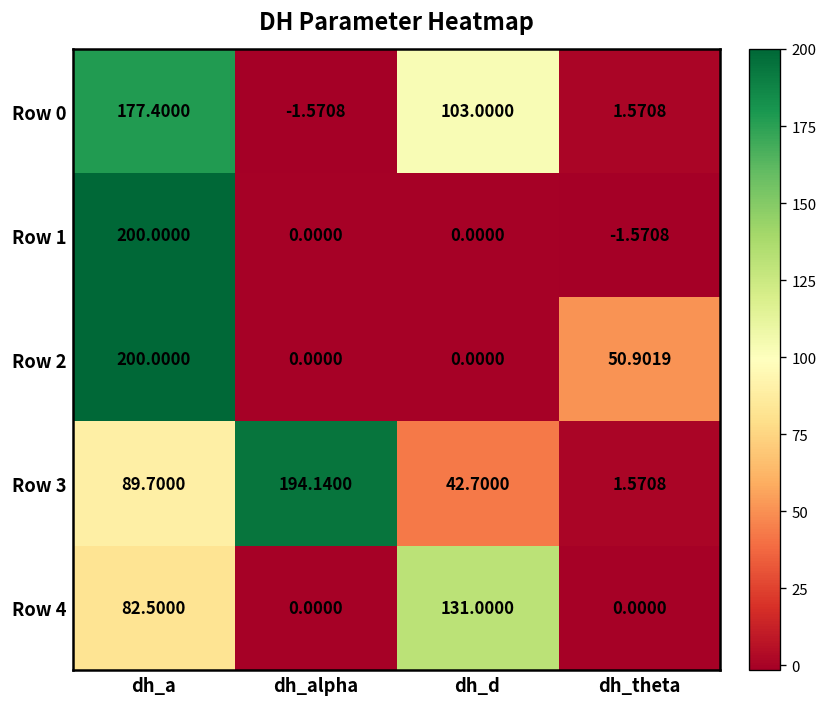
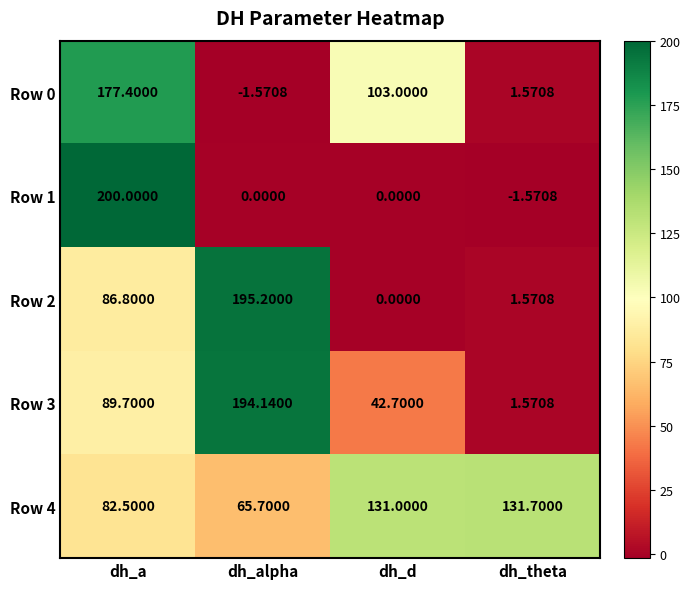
  {
    "Row 0": {
      "dh_a": 177.4000,
      "dh_alpha": -1.5708,
      "dh_d": 103.0000,
      "dh_theta": 1.5708
    },
    "Row 1": {
      "dh_a": 200.0000,
      "dh_alpha": 0.0000,
      "dh_d": 0.0000,
      "dh_theta": -1.5708
    },
    "Row 2": {
-     "dh_a": 200.0000,
-     "dh_alpha": 0.0000,
+     "dh_a": 86.8000,
+     "dh_alpha": 195.2000,
      "dh_d": 0.0000,
-     "dh_theta": 50.9019
+     "dh_theta": 1.5708
    },
    "Row 3": {
      "dh_a": 89.7000,
      "dh_alpha": 194.1400,
      "dh_d": 42.7000,
      "dh_theta": 1.5708
    },
    "Row 4": {
      "dh_a": 82.5000,
-     "dh_alpha": 0.0000,
+     "dh_alpha": 65.7000,
      "dh_d": 131.0000,
-     "dh_theta": 0.0000
+     "dh_theta": 131.7000
    }
  }
